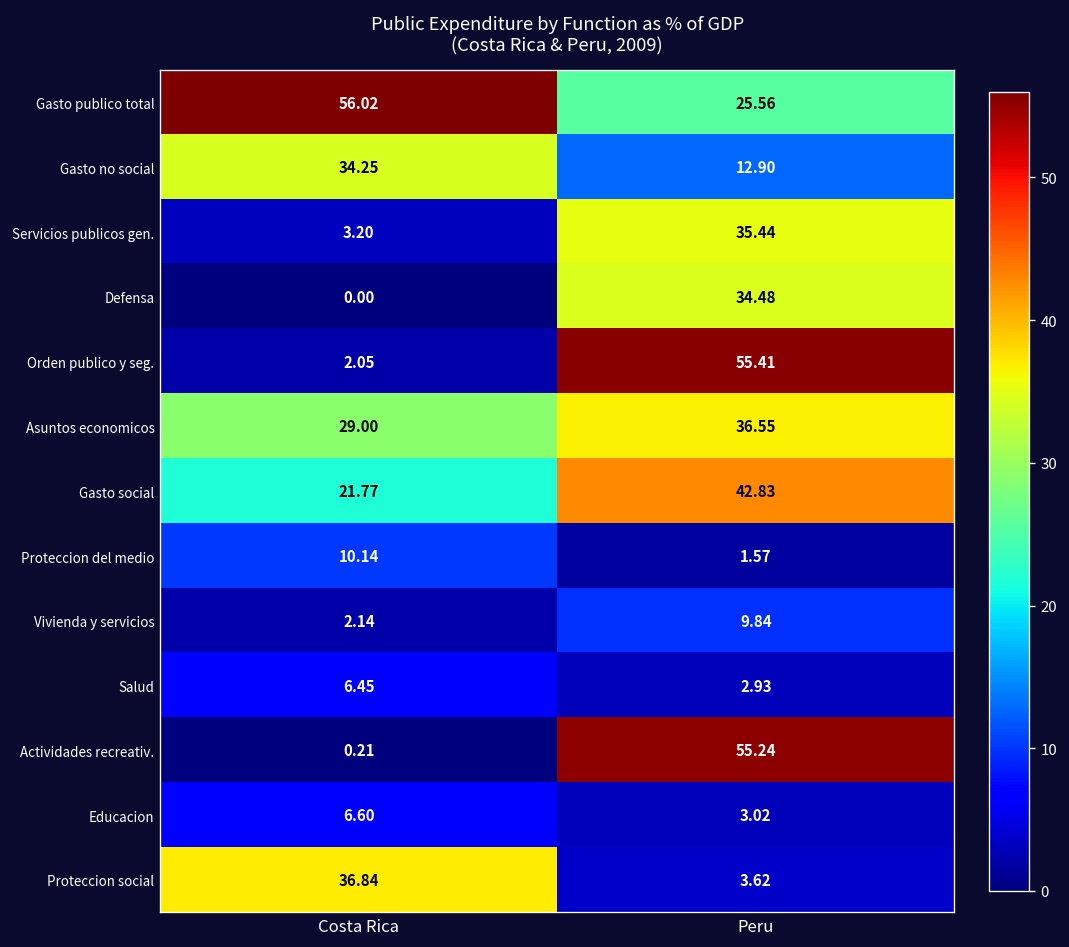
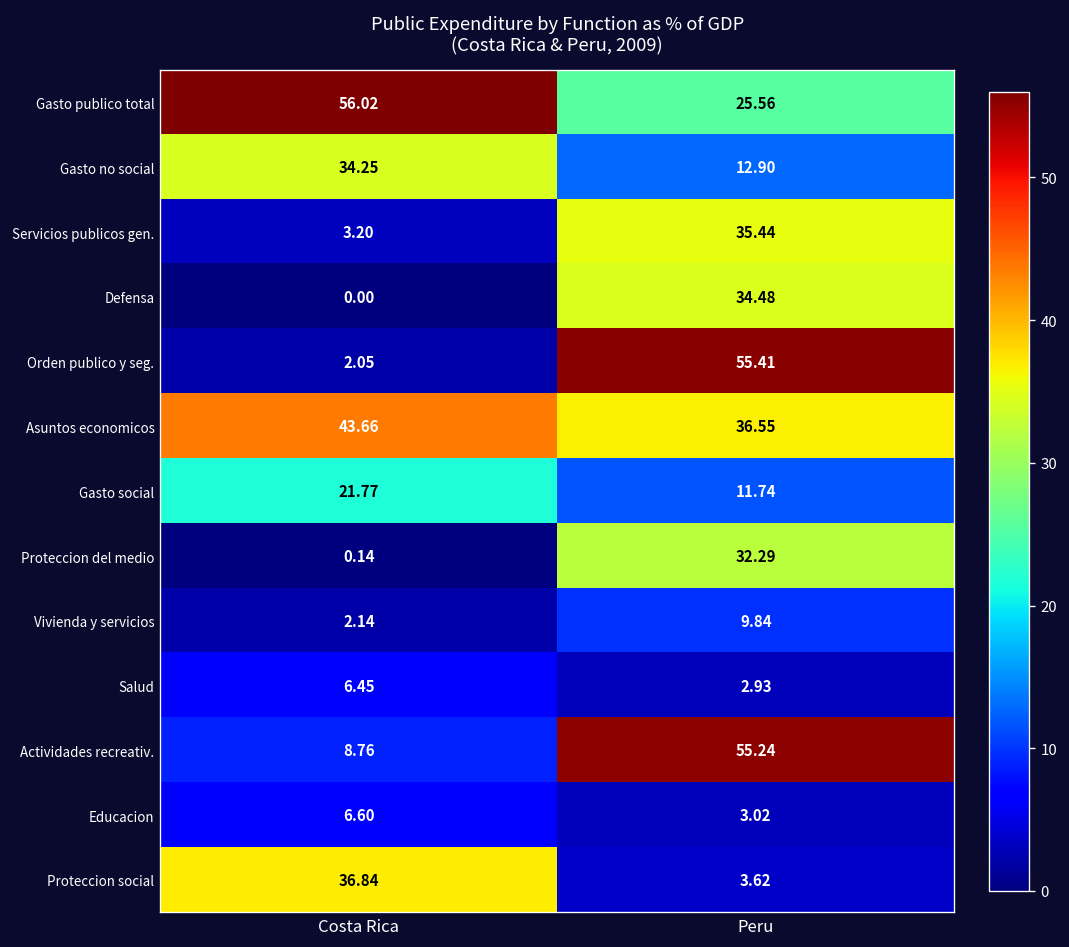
  {
    "Gasto publico total": {
      "Costa Rica": 56.02,
      "Peru": 25.56
    },
    "Gasto no social": {
      "Costa Rica": 34.25,
      "Peru": 12.90
    },
    "Servicios publicos gen.": {
      "Costa Rica": 3.20,
      "Peru": 35.44
    },
    "Defensa": {
      "Costa Rica": 0.00,
      "Peru": 34.48
    },
    "Orden publico y seg.": {
      "Costa Rica": 2.05,
      "Peru": 55.41
    },
    "Asuntos economicos": {
-     "Costa Rica": 29.00,
+     "Costa Rica": 43.66,
      "Peru": 36.55
    },
    "Gasto social": {
      "Costa Rica": 21.77,
-     "Peru": 42.83
+     "Peru": 11.74
    },
    "Proteccion del medio": {
-     "Costa Rica": 10.14,
-     "Peru": 1.57
+     "Costa Rica": 0.14,
+     "Peru": 32.29
    },
    "Vivienda y servicios": {
      "Costa Rica": 2.14,
      "Peru": 9.84
    },
    "Salud": {
      "Costa Rica": 6.45,
      "Peru": 2.93
    },
    "Actividades recreativ.": {
-     "Costa Rica": 0.21,
+     "Costa Rica": 8.76,
      "Peru": 55.24
    },
    "Educacion": {
      "Costa Rica": 6.60,
      "Peru": 3.02
    },
    "Proteccion social": {
      "Costa Rica": 36.84,
      "Peru": 3.62
    }
  }
